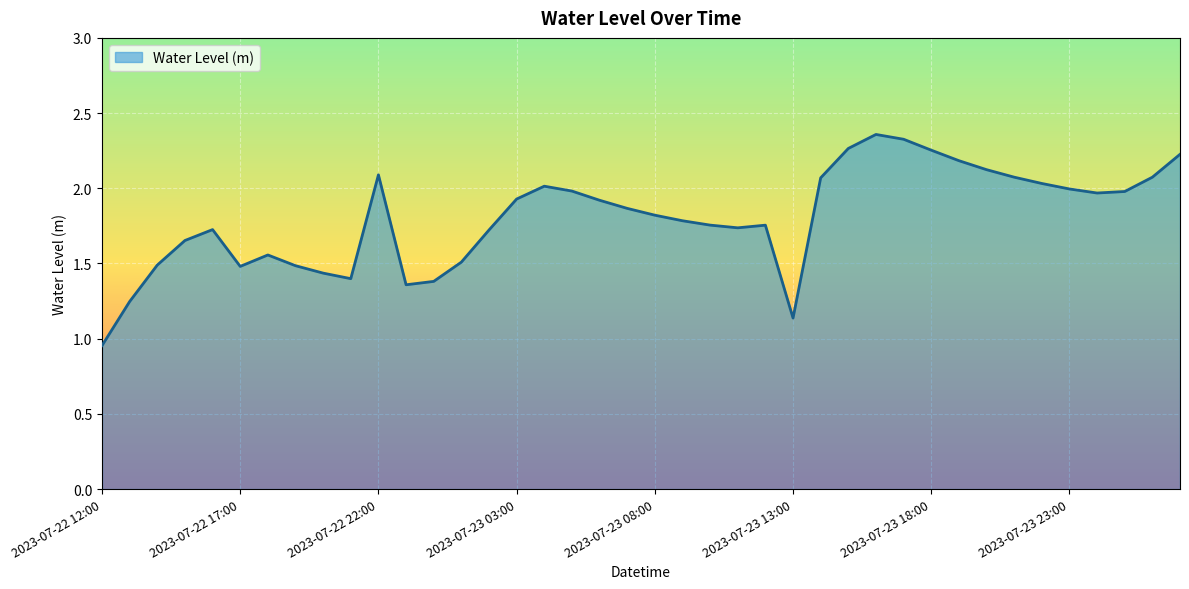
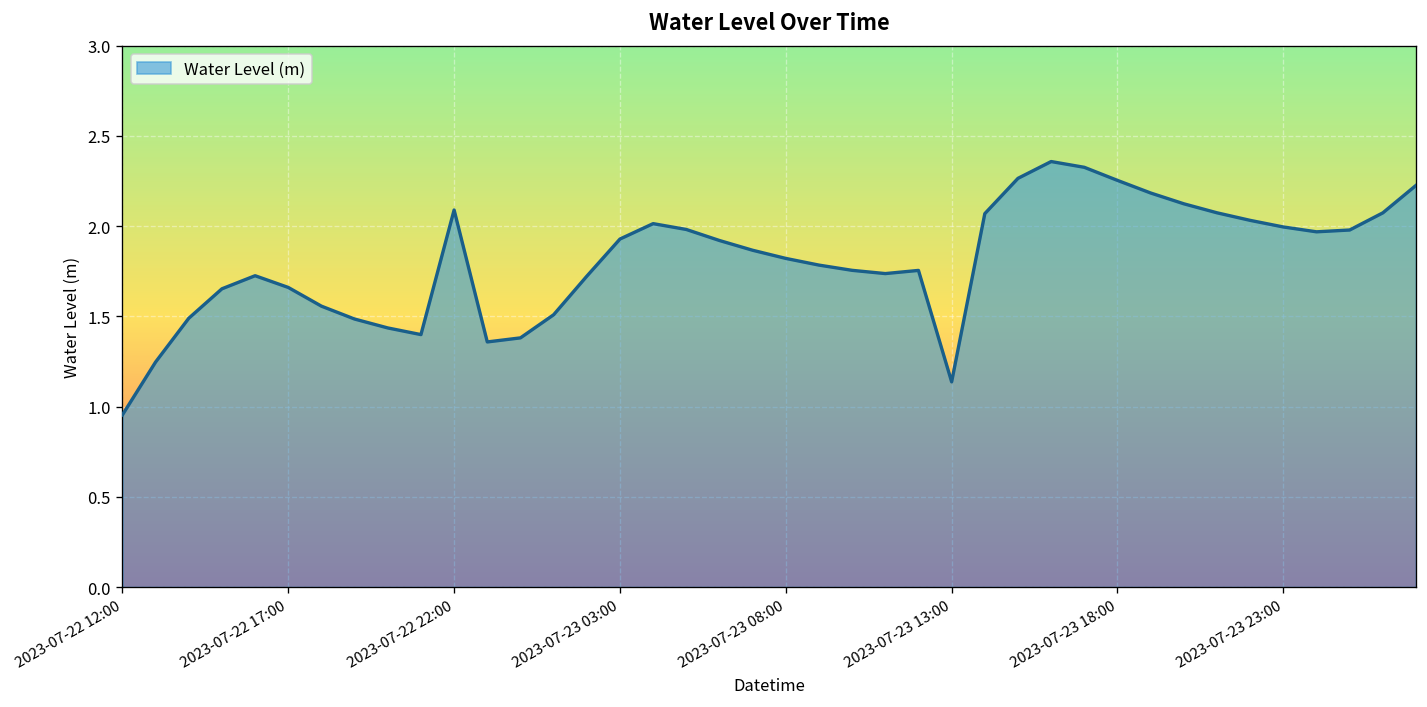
  {
    "2023-07-22 12:00": 0.95,
-   "2023-07-22 17:00": 1.48,
+   "2023-07-22 17:00": 1.66,
    "2023-07-22 22:00": 2.09,
    "2023-07-23 03:00": 1.93,
    "2023-07-23 08:00": 1.82,
    "2023-07-23 13:00": 1.14,
    "2023-07-23 18:00": 2.25,
    "2023-07-23 23:00": 2.00
  }
